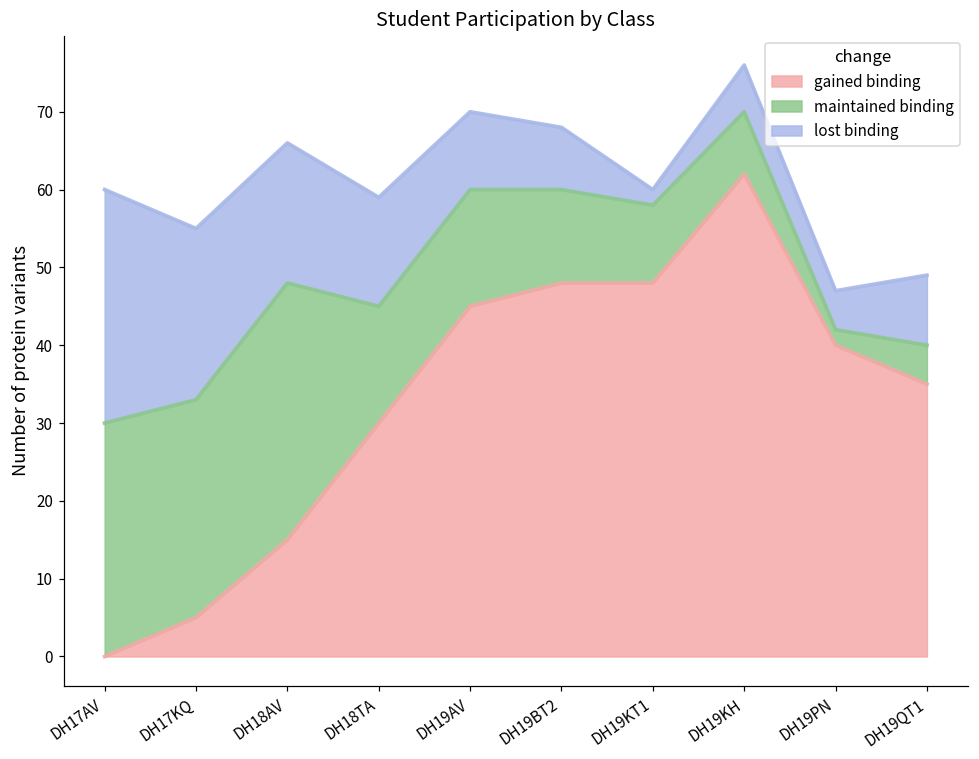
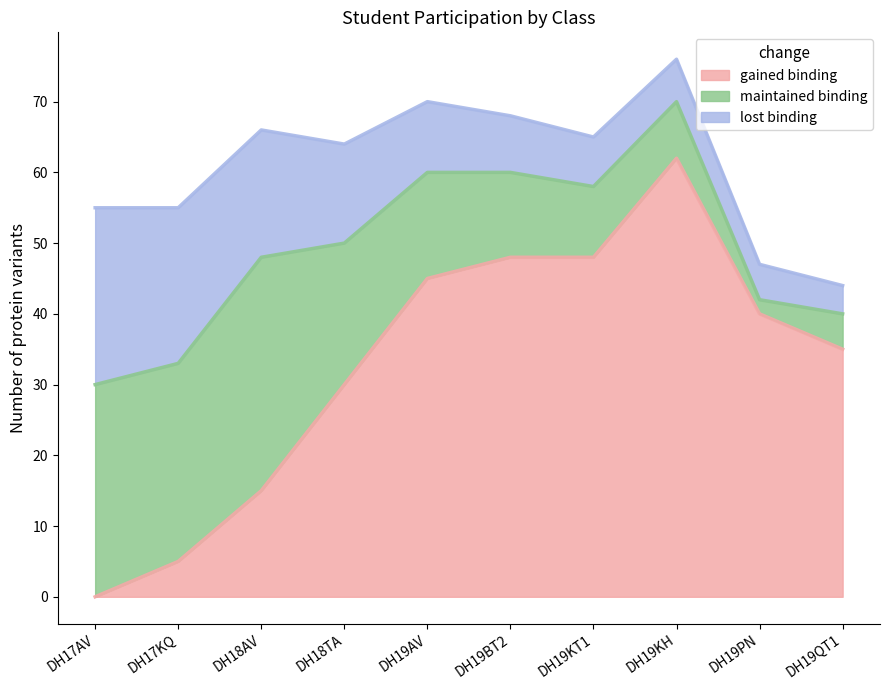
  {
    "gained binding": {
      "DH17AV": 0,
      "DH17KQ": 5,
      "DH18AV": 15,
      "DH18TA": 30,
      "DH19AV": 45,
      "DH19BT2": 48,
      "DH19KT1": 48,
      "DH19KH": 62,
      "DH19PN": 40,
      "DH19QT1": 35
    },
    "maintained binding": {
      "DH17AV": 30,
      "DH17KQ": 28,
      "DH18AV": 33,
-     "DH18TA": 15,
+     "DH18TA": 20,
      "DH19AV": 15,
      "DH19BT2": 12,
      "DH19KT1": 10,
      "DH19KH": 8,
      "DH19PN": 2,
      "DH19QT1": 5
    },
    "lost binding": {
-     "DH17AV": 30,
+     "DH17AV": 25,
      "DH17KQ": 22,
      "DH18AV": 18,
      "DH18TA": 14,
      "DH19AV": 10,
      "DH19BT2": 8,
-     "DH19KT1": 2,
+     "DH19KT1": 7,
      "DH19KH": 6,
      "DH19PN": 5,
-     "DH19QT1": 9
+     "DH19QT1": 4
    }
  }
